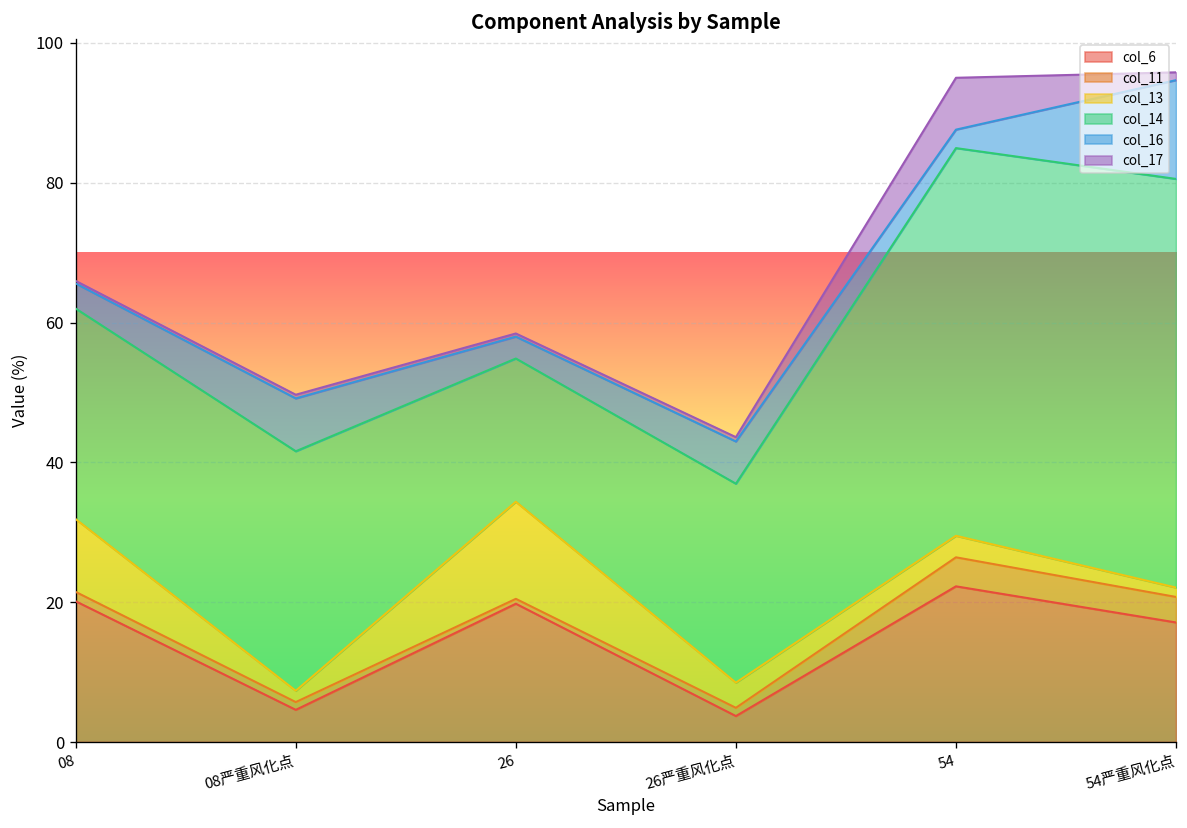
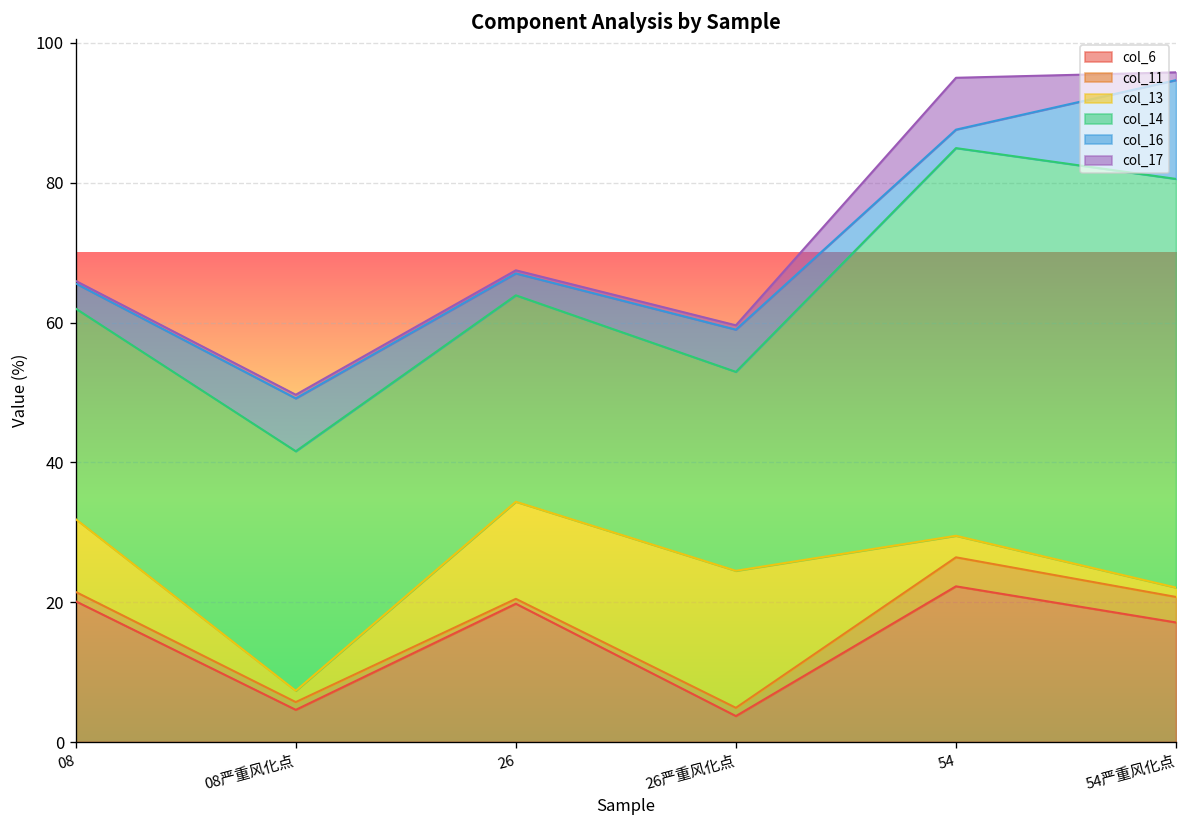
  {
    "col_13": {
      "08": 10,
      "08严重风化点": 2,
      "26": 14,
-     "26严重风化点": 4,
+     "26严重风化点": 20,
      "54": 3,
      "54严重风化点": 1
    },
    "col_14": {
      "08": 30,
      "08严重风化点": 34,
-     "26": 20,
+     "26": 30,
      "26严重风化点": 28,
      "54": 55,
      "54严重风化点": 58
    },
    "col_16": {
      "08严重风化点": 8,
      "26": 3,
      "26严重风化点": 6,
      "54": 3,
      "54严重风化点": 14
    },
    "col_17": {
      "08严重风化点": 1,
      "26": 0,
      "26严重风化点": 1,
      "54": 7,
      "54严重风化点": 1
    }
  }
